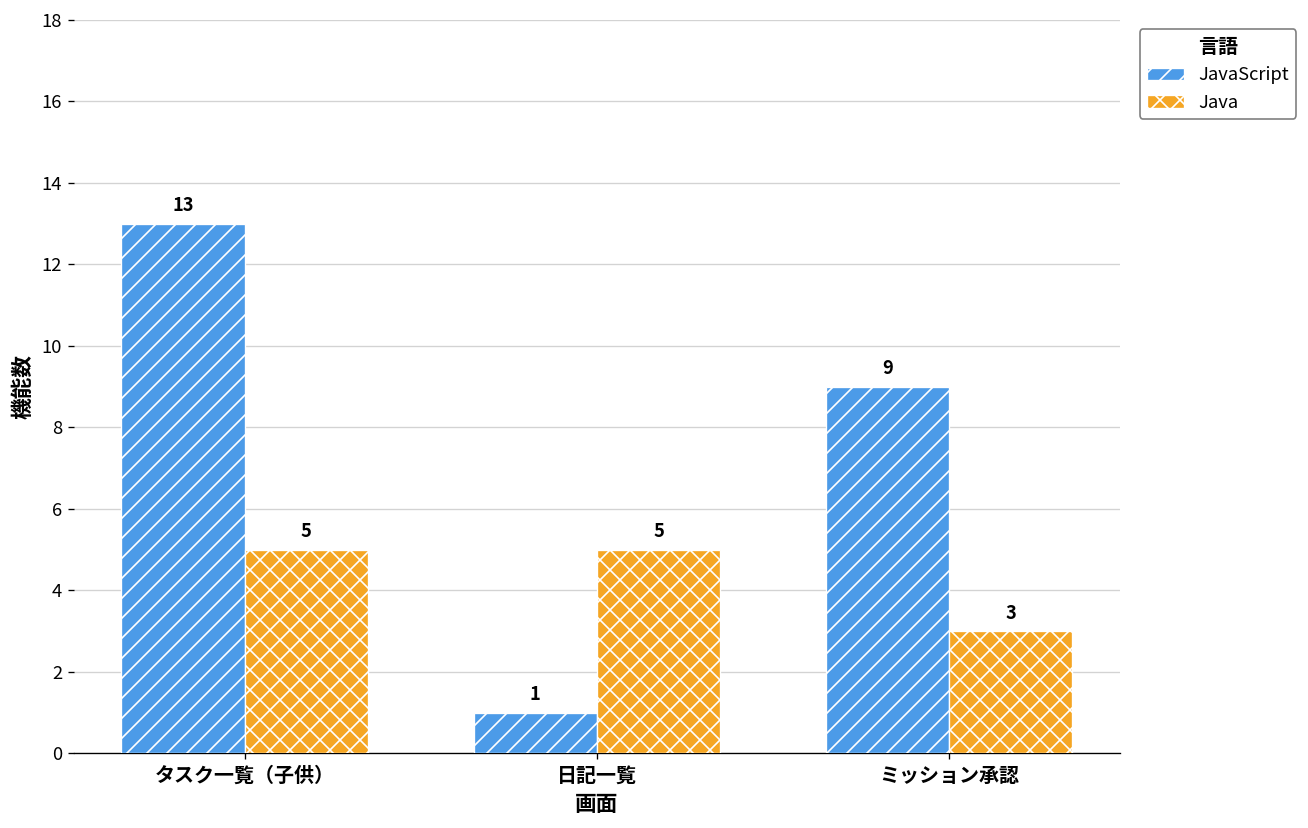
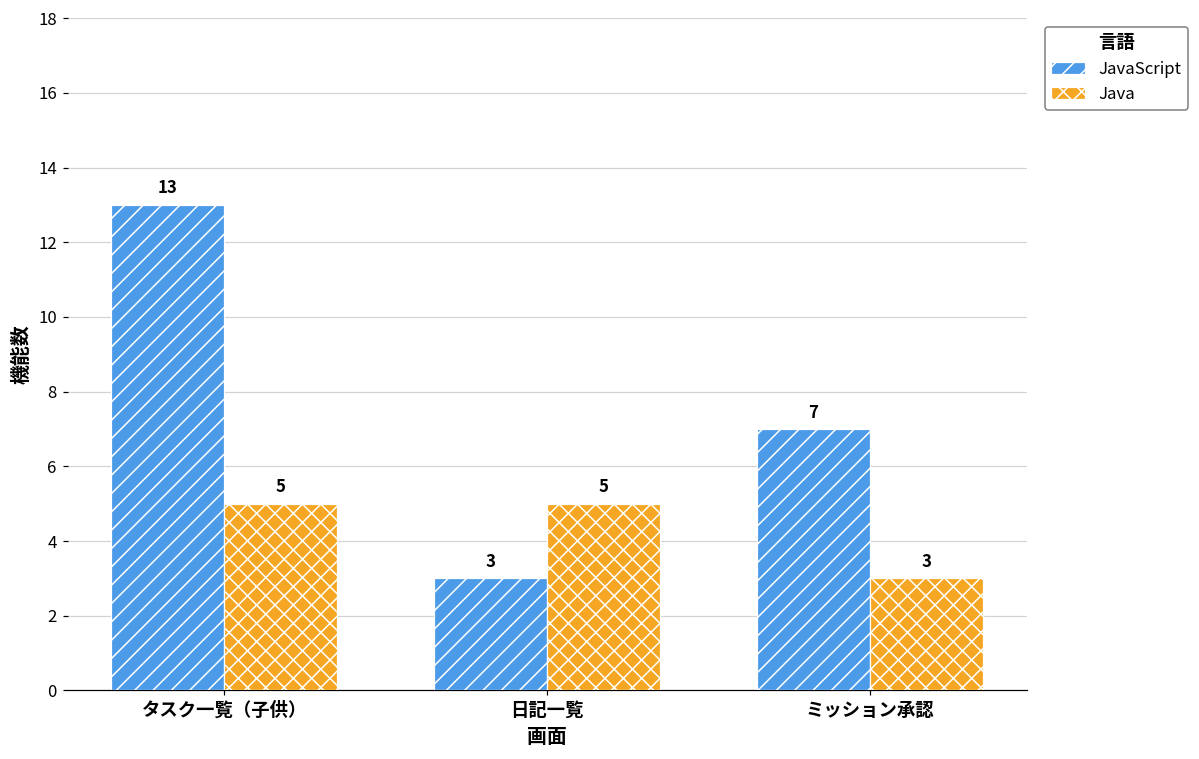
  {
    "JavaScript": {
      "タスク一覧（子供）": 13,
-     "日記一覧": 1,
-     "ミッション承認": 9
+     "日記一覧": 3,
+     "ミッション承認": 7
    },
    "Java": {
      "タスク一覧（子供）": 5,
      "日記一覧": 5,
      "ミッション承認": 3
    }
  }
